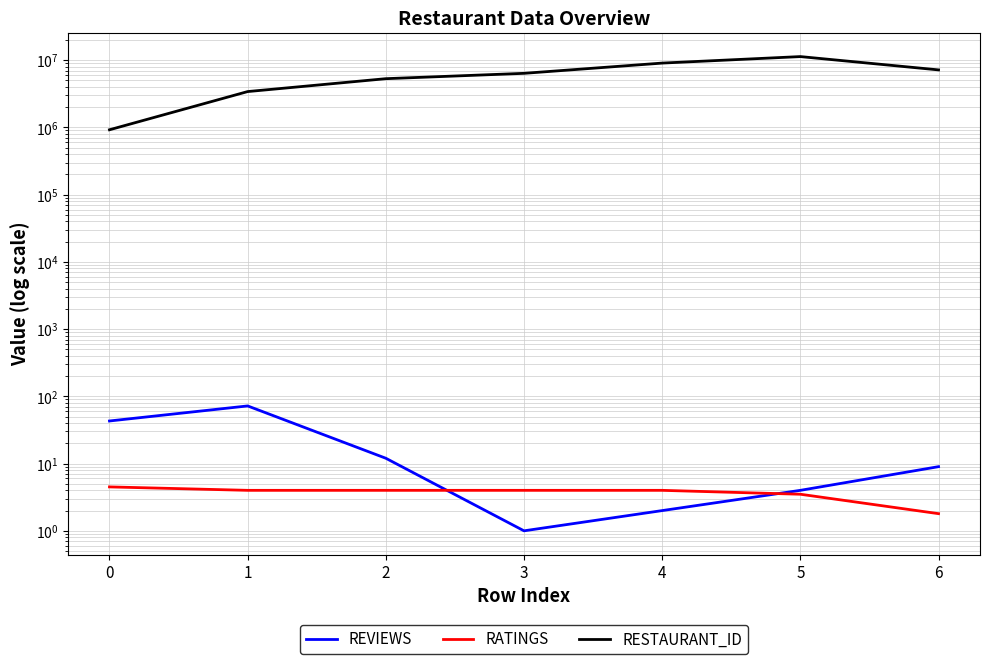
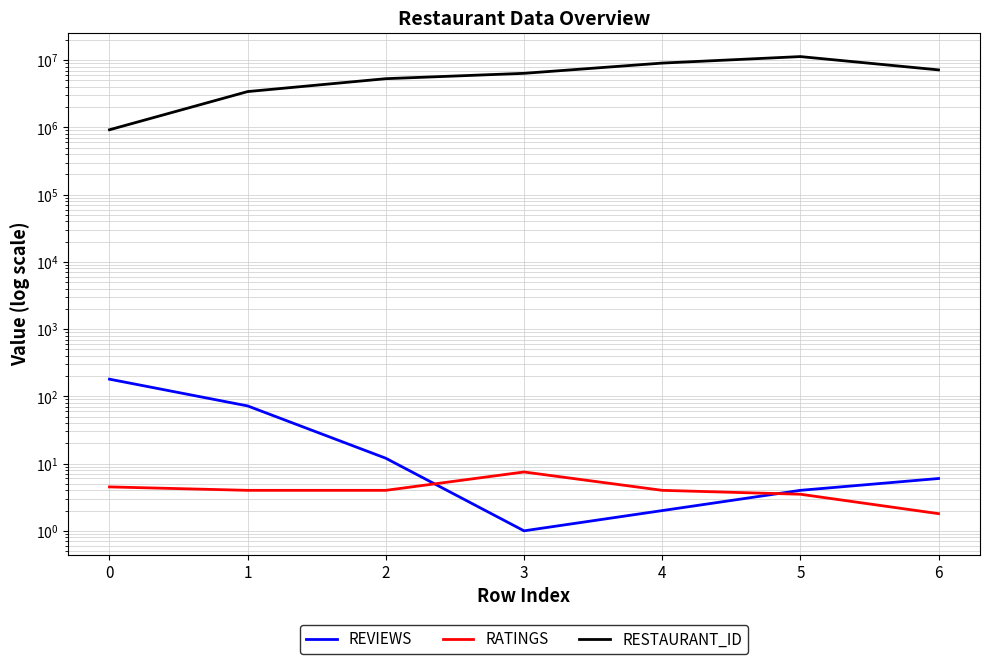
  {
    "REVIEWS": {
-     "0": 40,
+     "0": 180,
      "1": 70,
      "2": 12,
      "3": 1,
      "4": 2,
      "5": 4,
-     "6": 9
+     "6": 6
    },
    "RATINGS": {
      "0": 5,
      "1": 4,
      "2": 4,
-     "3": 4,
+     "3": 8,
      "4": 4,
      "5": 4,
      "6": 1.8
    },
    "RESTAURANT_ID": {
      "0": 900000,
      "1": 3000000,
      "2": 5000000,
      "3": 6000000,
      "4": 9000000,
      "5": 11000000,
      "6": 7000000
    }
  }
